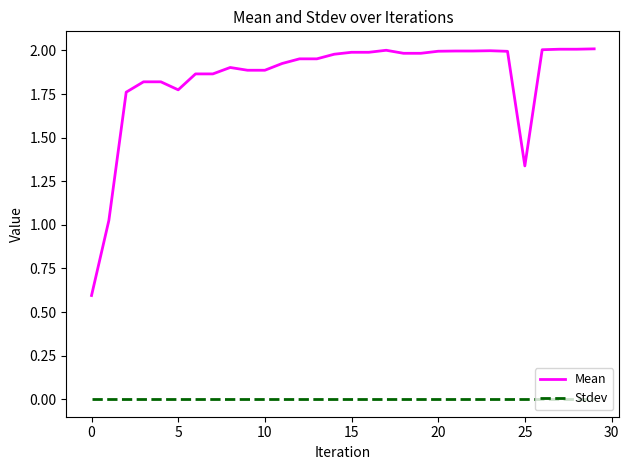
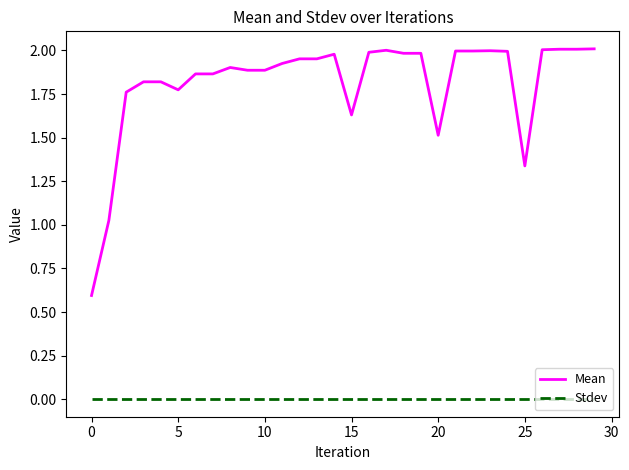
  {
    "Mean": {
      "0": 0.59,
      "5": 1.77,
      "10": 1.89,
-     "15": 1.99,
-     "20": 2.00,
+     "15": 1.63,
+     "20": 1.51,
      "25": 1.34
    },
    "Stdev": {
      "0": 0.00,
      "5": 0.00,
      "10": 0.00,
      "15": 0.00,
      "20": 0.00,
      "25": 0.00
    }
  }
